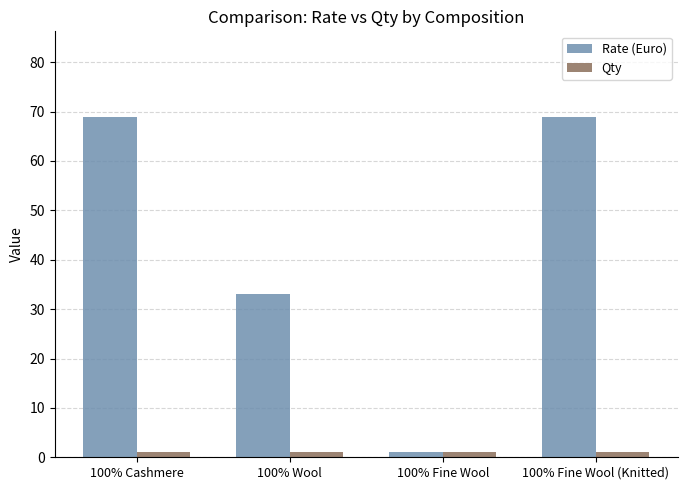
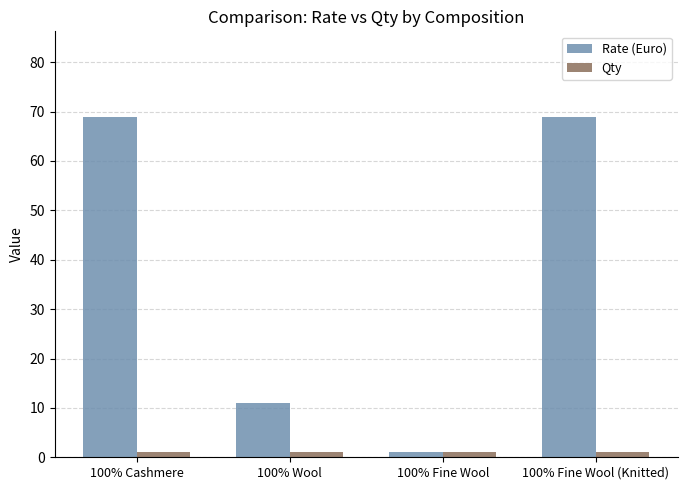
  {
    "Rate (Euro)": {
      "100% Cashmere": 69,
-     "100% Wool": 33,
+     "100% Wool": 11,
      "100% Fine Wool": 1,
      "100% Fine Wool (Knitted)": 69
    },
    "Qty": {
      "100% Cashmere": 1,
      "100% Wool": 1,
      "100% Fine Wool": 1,
      "100% Fine Wool (Knitted)": 1
    }
  }
